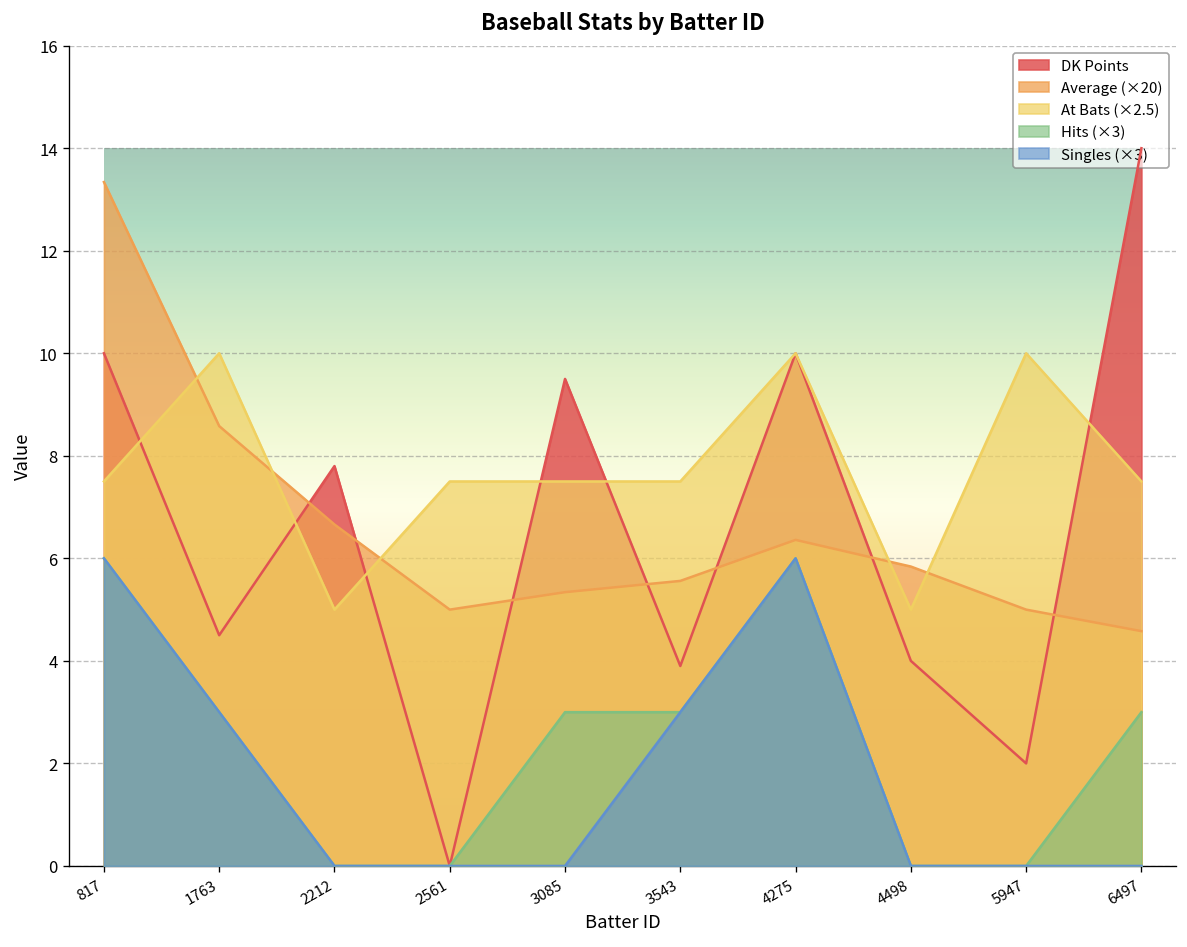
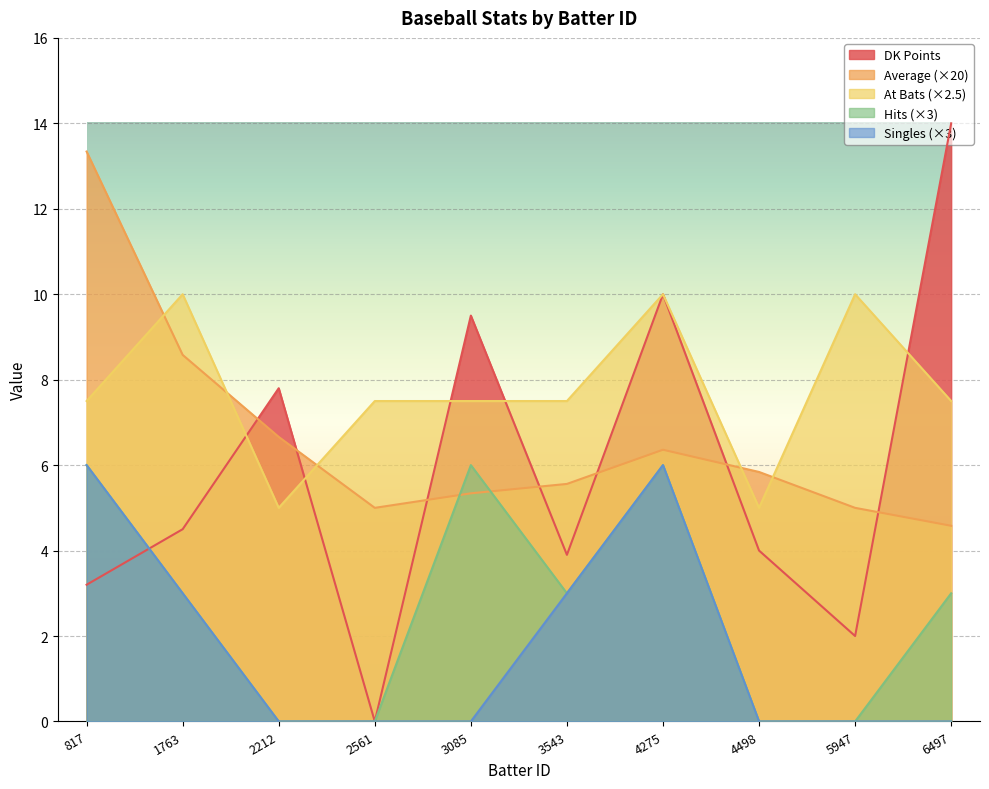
  {
    "DK Points": {
-     "817": 10.0,
+     "817": 3.2,
      "1763": 4.5,
      "2212": 7.8,
      "3085": 9.5,
      "3543": 3.9,
      "4498": 4.0,
      "5947": 2.0
    },
    "Hits (×3)": {
-     "3085": 3.0,
+     "3085": 6.0,
      "6497": 3.0
    },
    "Singles (×3)": {
      "3085": 0.0,
      "6497": 0.0
    }
  }
